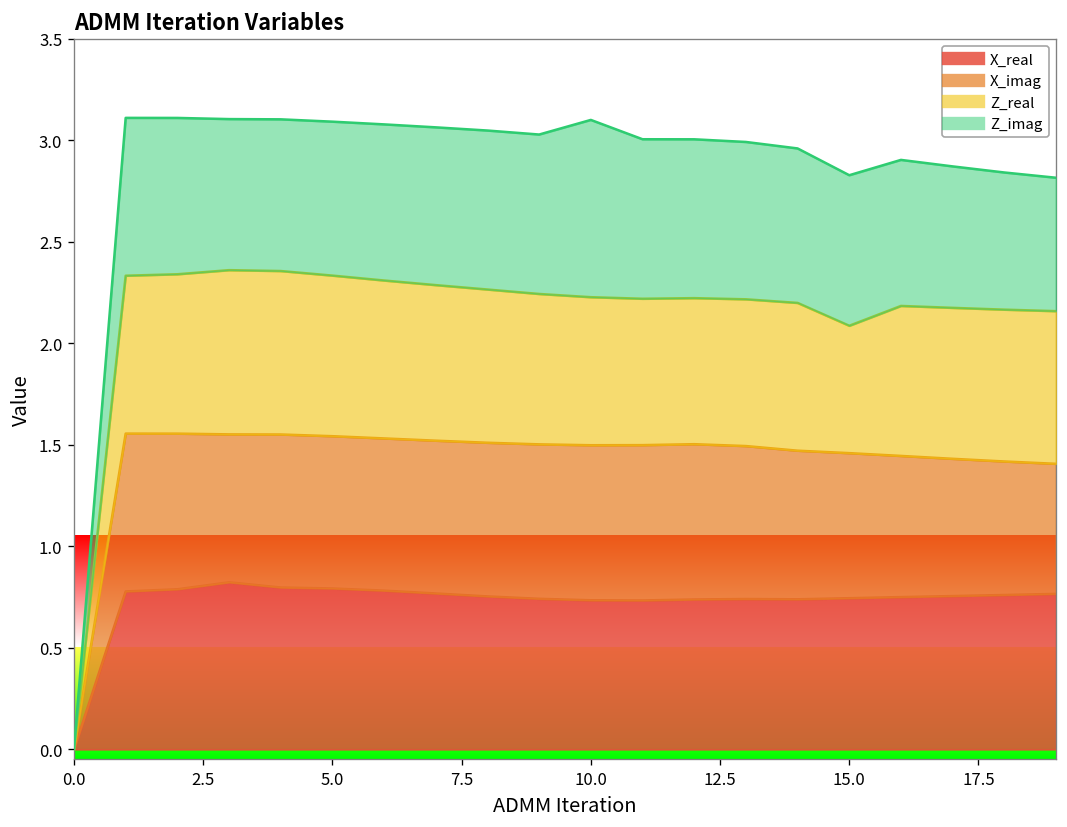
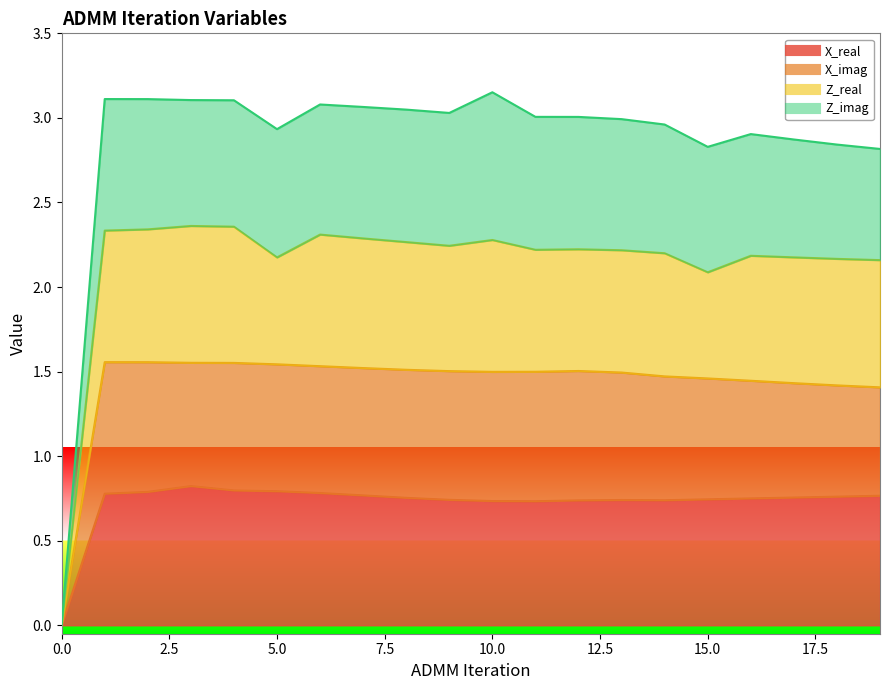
  {
    "Z_real": {
-     "5.0": 0.79,
-     "10.0": 0.73,
+     "5.0": 0.63,
+     "10.0": 0.78,
      "15.0": 0.63
    },
    "Z_imag": {
      "5.0": 0.76,
      "10.0": 0.87,
      "15.0": 0.74
    }
  }
